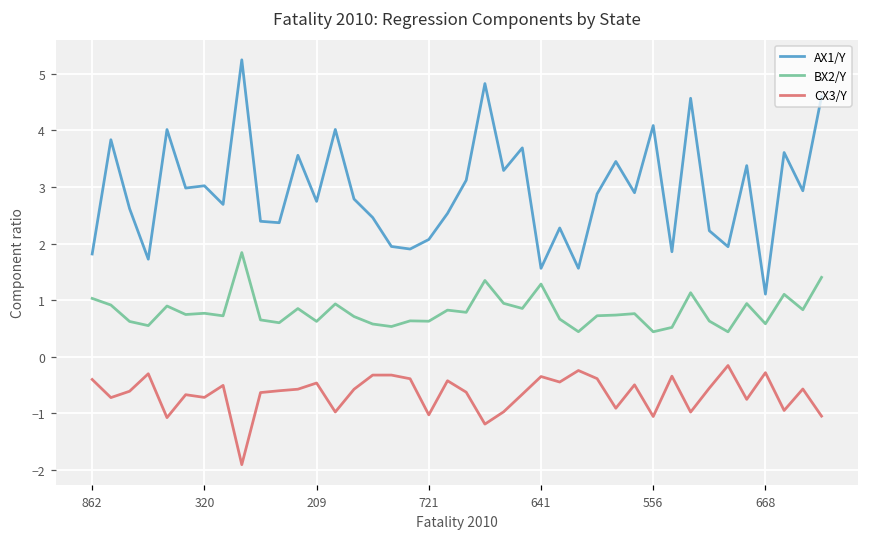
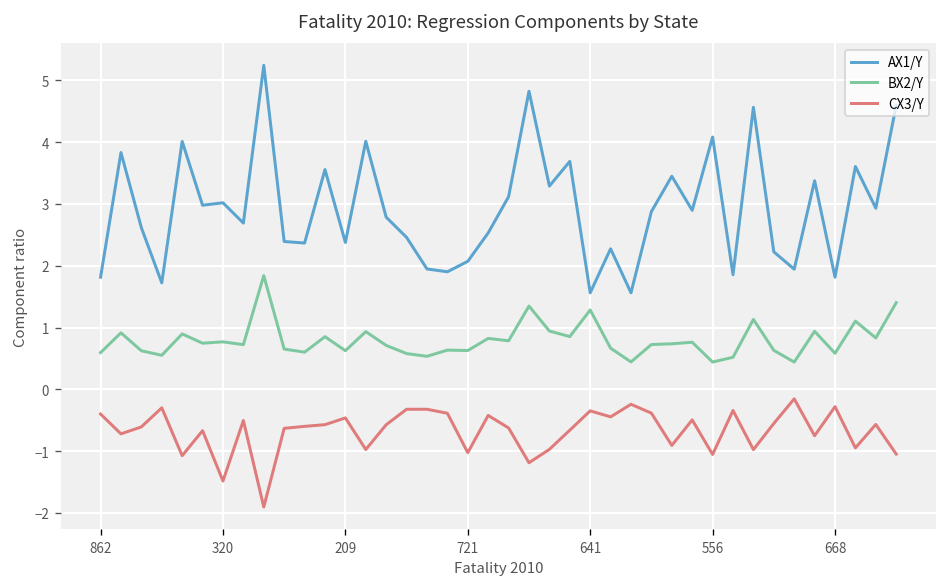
  {
    "AX1/Y": {
      "862": 1.8,
      "320": 3.0,
-     "209": 2.7,
+     "209": 2.4,
      "721": 2.1,
      "641": 1.6,
      "556": 4.1,
-     "668": 1.1
+     "668": 1.8
    },
    "BX2/Y": {
-     "862": 1.0,
+     "862": 0.6,
      "320": 0.8,
      "209": 0.6,
      "721": 0.6,
      "641": 1.3,
      "556": 0.4,
      "668": 0.6
    },
    "CX3/Y": {
      "862": -0.4,
-     "320": -0.7,
+     "320": -1.5,
      "209": -0.5,
      "721": -1.0,
      "641": -0.3,
      "556": -1.1,
      "668": -0.3
    }
  }
